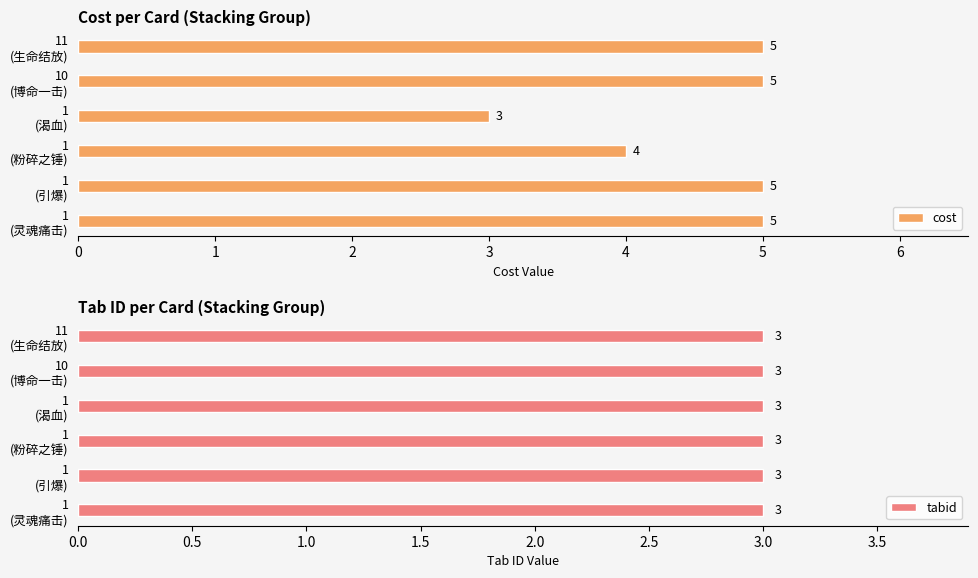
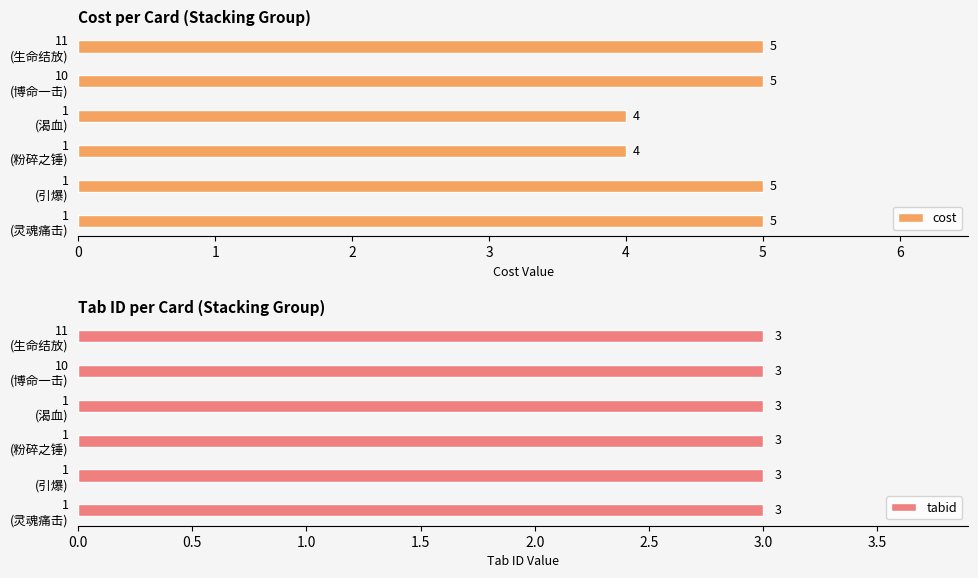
  {
    "Cost per Card (Stacking Group)": {
      "11 (生命结放)": 5,
      "10 (博命一击)": 5,
-     "1 (渴血)": 3,
+     "1 (渴血)": 4,
      "1 (粉碎之锤)": 4,
      "1 (引爆)": 5,
      "1 (灵魂痛击)": 5
    },
    "Tab ID per Card (Stacking Group)": {
      "11 (生命结放)": 3,
      "10 (博命一击)": 3,
      "1 (渴血)": 3,
      "1 (粉碎之锤)": 3,
      "1 (引爆)": 3,
      "1 (灵魂痛击)": 3
    }
  }
